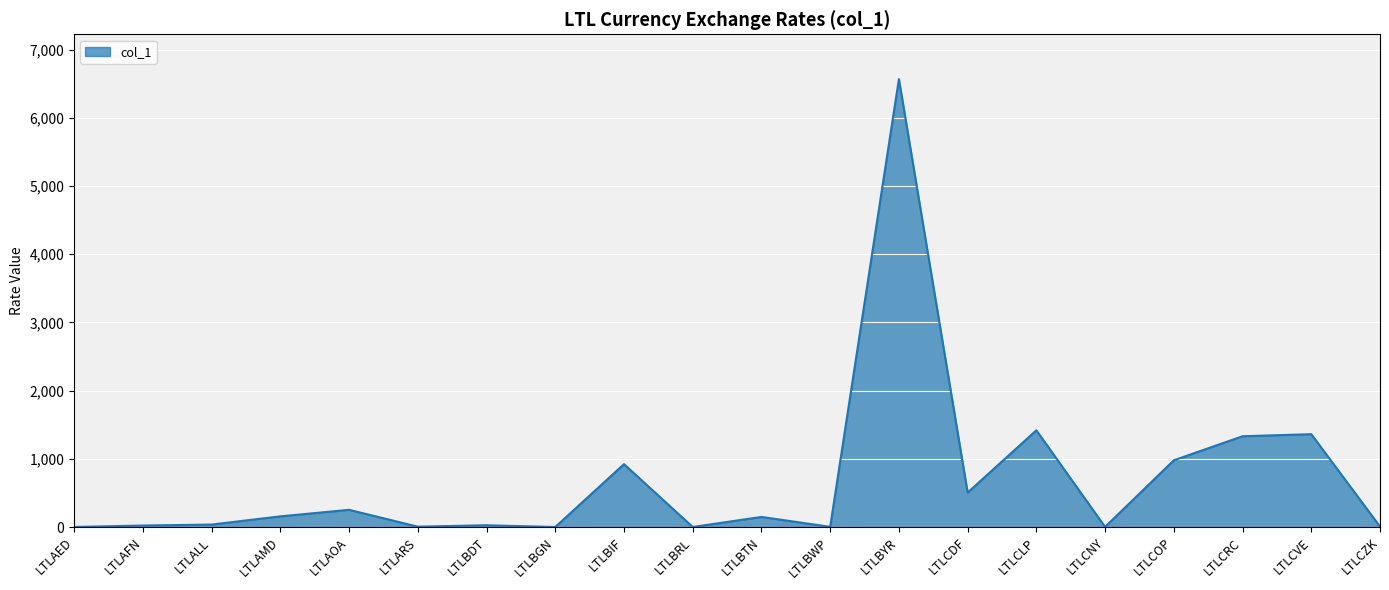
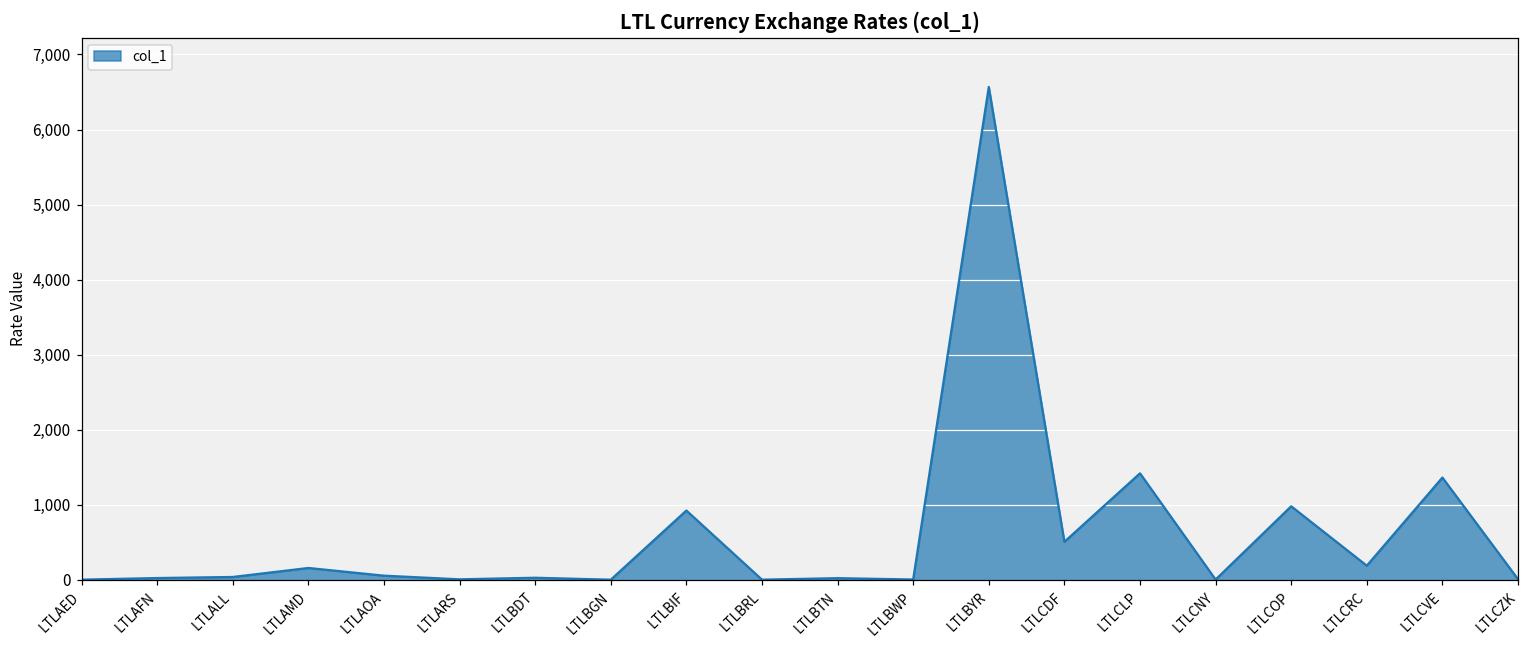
  {
    "LTLAED": "0",
    "LTLAFN": "0",
    "LTLALL": "0",
    "LTLAMD": "200",
-   "LTLAOA": "300",
+   "LTLAOA": "100",
    "LTLARS": "0",
    "LTLBDT": "0",
    "LTLBGN": "0",
    "LTLBIF": "900",
    "LTLBRL": "0",
-   "LTLBTN": "100",
+   "LTLBTN": "0",
    "LTLBWP": "0",
    "LTLBYR": "6,600",
    "LTLCDF": "500",
    "LTLCLP": "1,400",
    "LTLCNY": "0",
    "LTLCOP": "1,000",
-   "LTLCRC": "1,300",
+   "LTLCRC": "200",
    "LTLCVE": "1,400",
    "LTLCZK": "0"
  }
